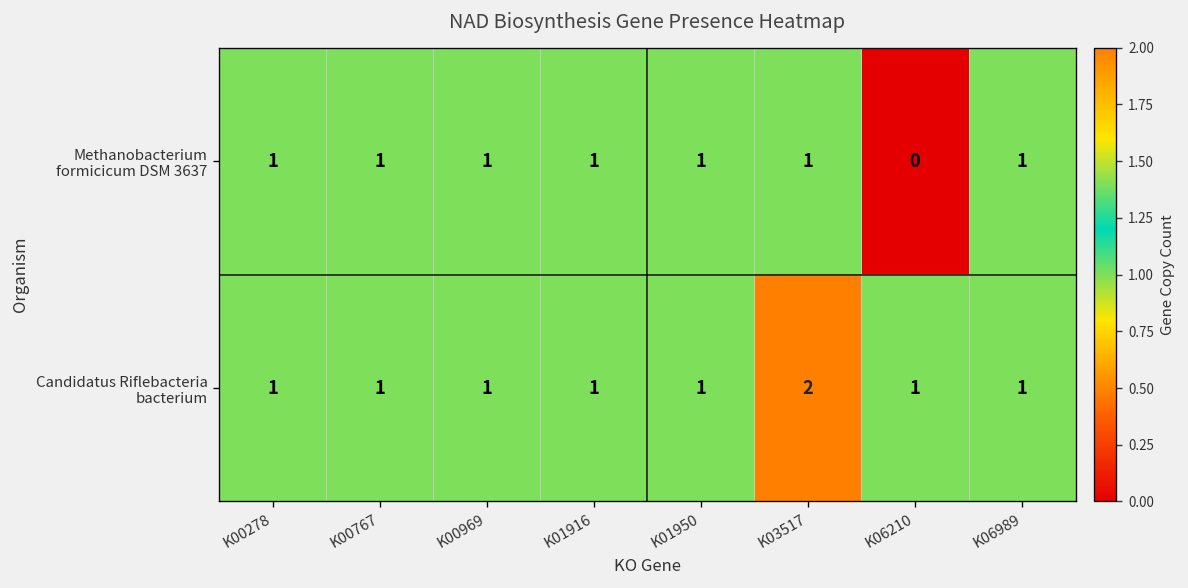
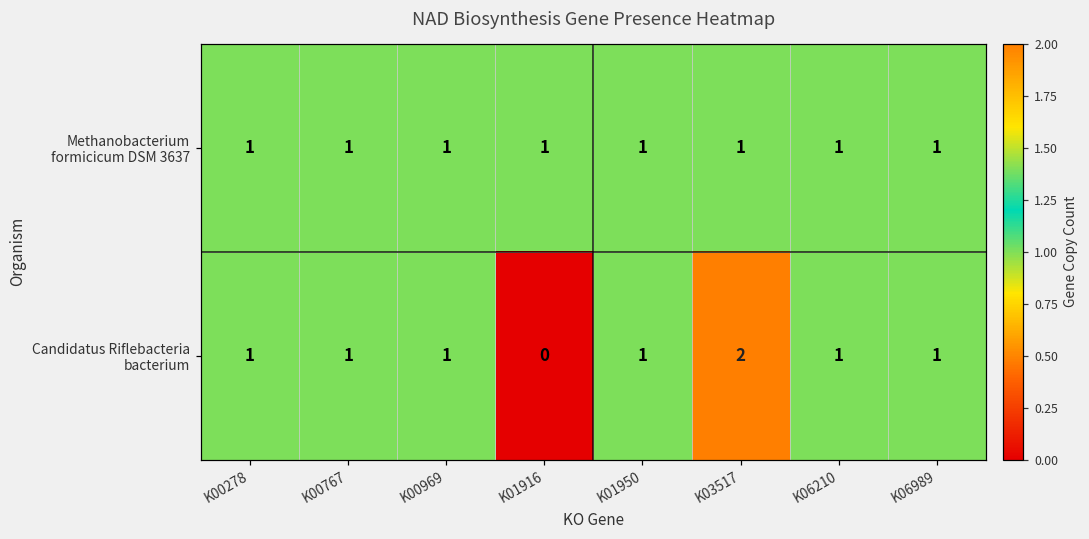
  {
    "Methanobacterium formicicum DSM 3637": {
      "K00278": 1,
      "K00767": 1,
      "K00969": 1,
      "K01916": 1,
      "K01950": 1,
      "K03517": 1,
-     "K06210": 0,
+     "K06210": 1,
      "K06989": 1
    },
    "Candidatus Riflebacteria bacterium": {
      "K00278": 1,
      "K00767": 1,
      "K00969": 1,
-     "K01916": 1,
+     "K01916": 0,
      "K01950": 1,
      "K03517": 2,
      "K06210": 1,
      "K06989": 1
    }
  }
